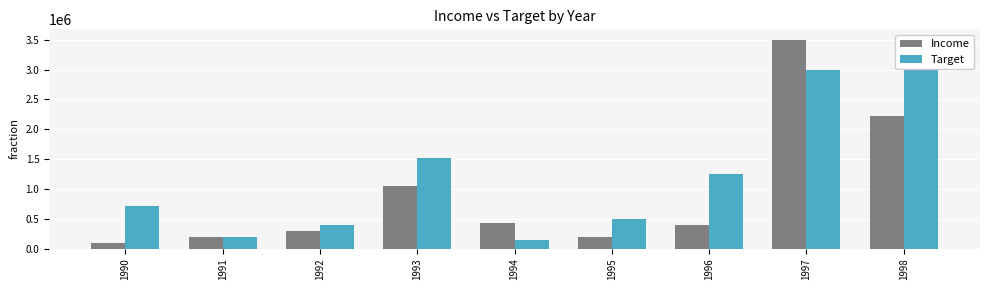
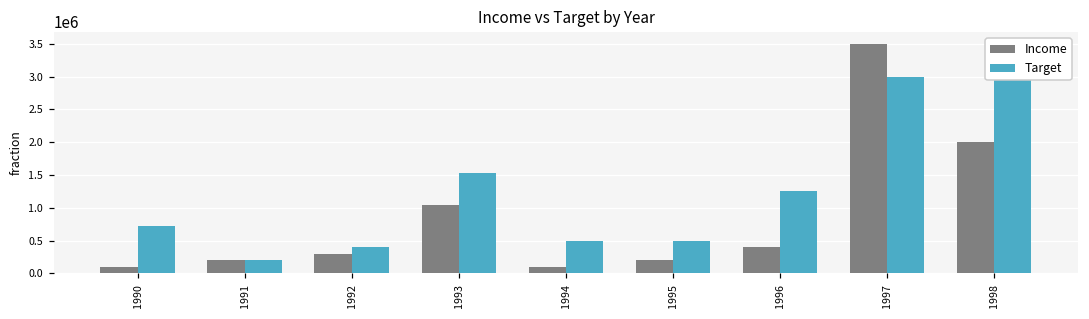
  {
    "Income": {
      "1990": 100000,
      "1991": 200000,
      "1992": 300000,
      "1993": 1000000,
-     "1994": 400000,
+     "1994": 100000,
      "1995": 200000,
      "1996": 400000,
      "1997": 3500000,
-     "1998": 2200000
+     "1998": 2000000
    },
    "Target": {
      "1990": 700000,
      "1991": 200000,
      "1992": 400000,
      "1993": 1500000,
-     "1994": 100000,
+     "1994": 500000,
      "1995": 500000,
      "1996": 1300000,
      "1997": 3000000,
      "1998": 3000000
    }
  }
